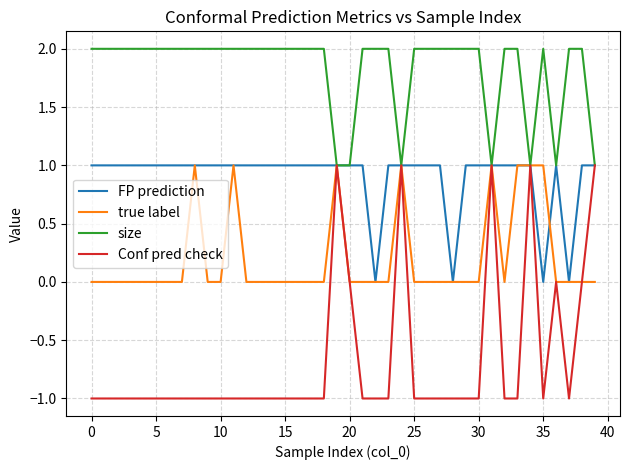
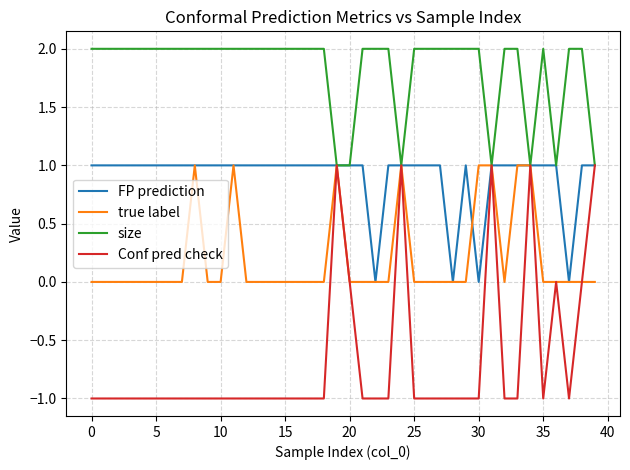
  {
    "FP prediction": {
      "0": 1,
      "5": 1,
      "10": 1,
      "15": 1,
      "25": 1,
-     "30": 1,
-     "35": 0
+     "30": 0,
+     "35": 1
    },
    "true label": {
      "0": 0,
      "5": 0,
      "10": 0,
      "15": 0,
      "25": 0,
-     "30": 0,
-     "35": 1
+     "30": 1,
+     "35": 0
    },
    "size": {
      "0": 2,
      "5": 2,
      "10": 2,
      "15": 2,
      "25": 2,
      "30": 2,
      "35": 2
    },
    "Conf pred check": {
      "0": -1,
      "5": -1,
      "10": -1,
      "15": -1,
      "25": -1,
      "30": -1,
      "35": -1
    }
  }
